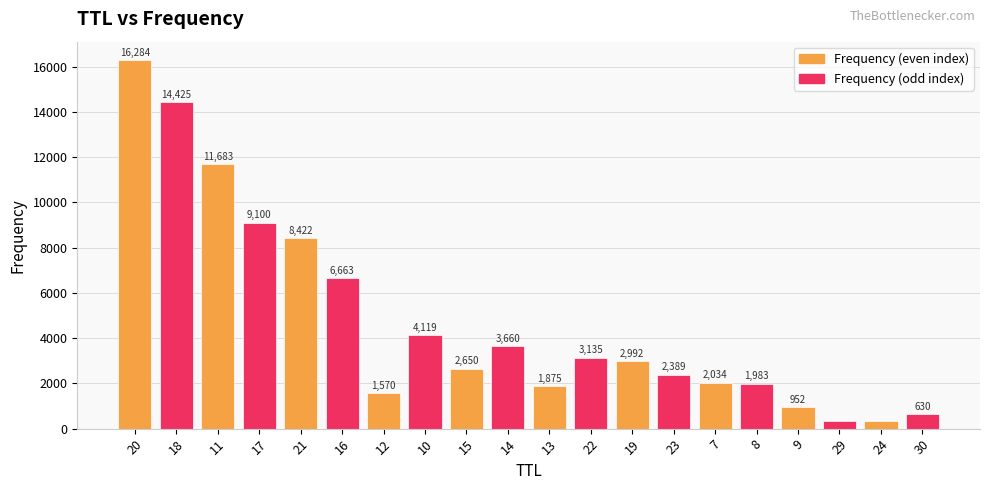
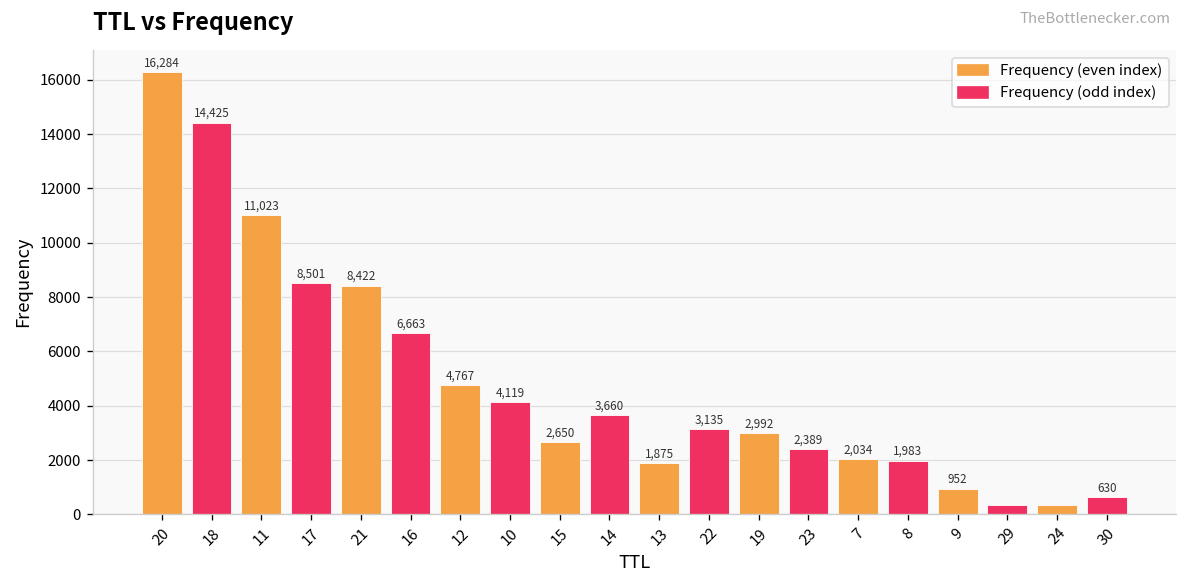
  {
    "20": "16,284",
    "18": "14,425",
-   "11": "11,683",
-   "17": "9,100",
+   "11": "11,023",
+   "17": "8,501",
    "21": "8,422",
    "16": "6,663",
-   "12": "1,570",
+   "12": "4,767",
    "10": "4,119",
    "15": "2,650",
    "14": "3,660",
    "13": "1,875",
    "22": "3,135",
    "19": "2,992",
    "23": "2,389",
    "7": "2,034",
    "8": "1,983",
    "9": "952",
    "30": "630"
  }
